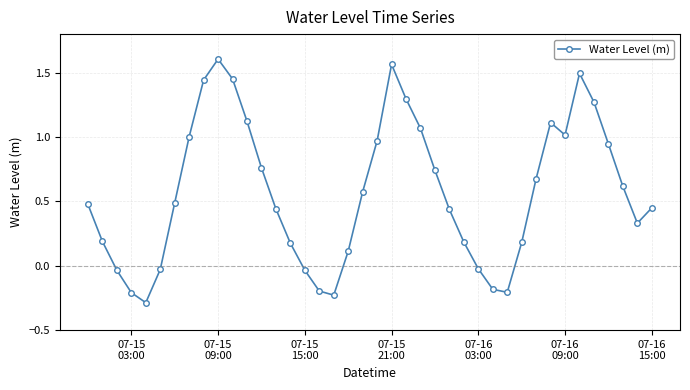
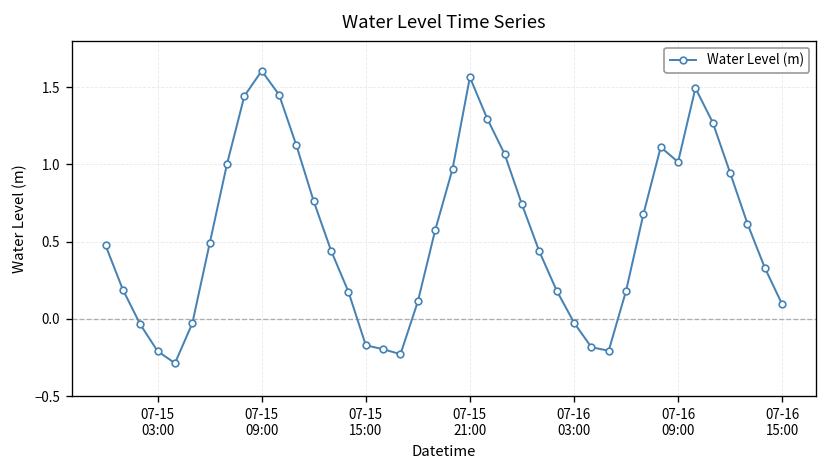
  {
    "07-15 03:00": -0.21,
    "07-15 09:00": 1.61,
-   "07-15 15:00": -0.03,
+   "07-15 15:00": -0.17,
    "07-15 21:00": 1.56,
    "07-16 03:00": -0.02,
    "07-16 09:00": 1.02,
-   "07-16 15:00": 0.45
+   "07-16 15:00": 0.09
  }
